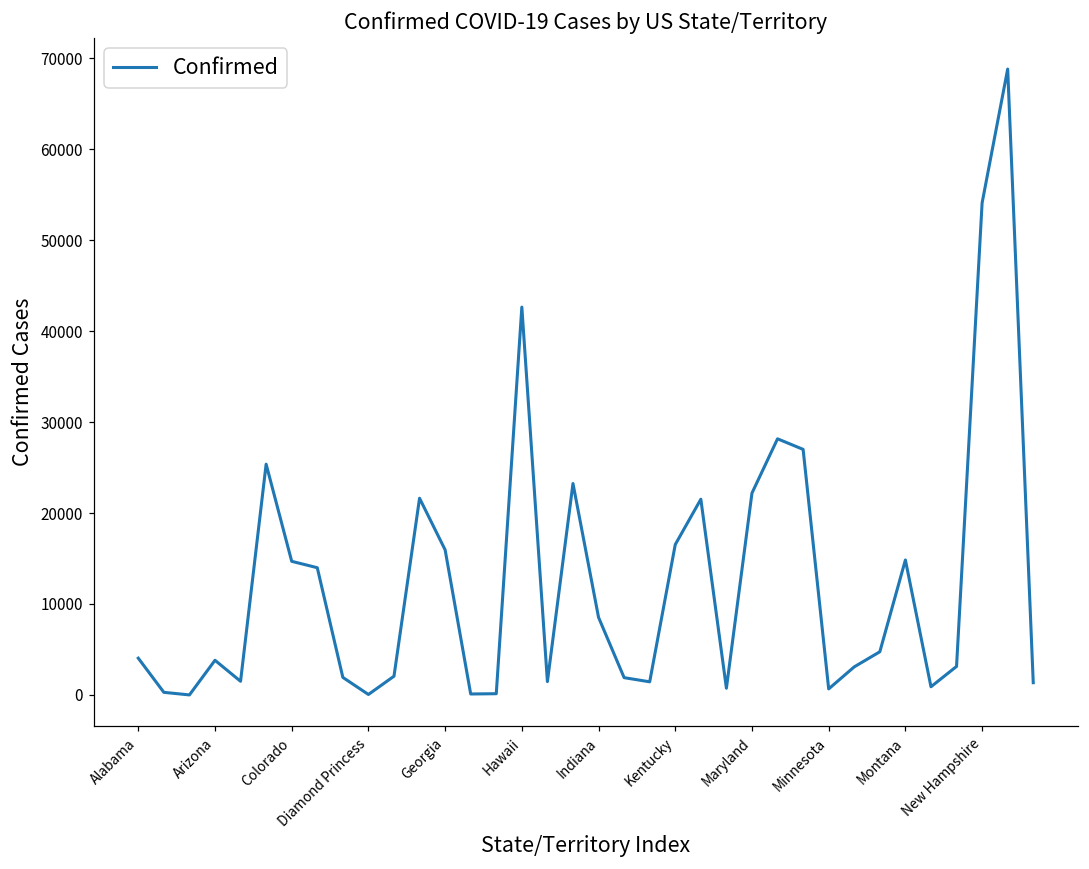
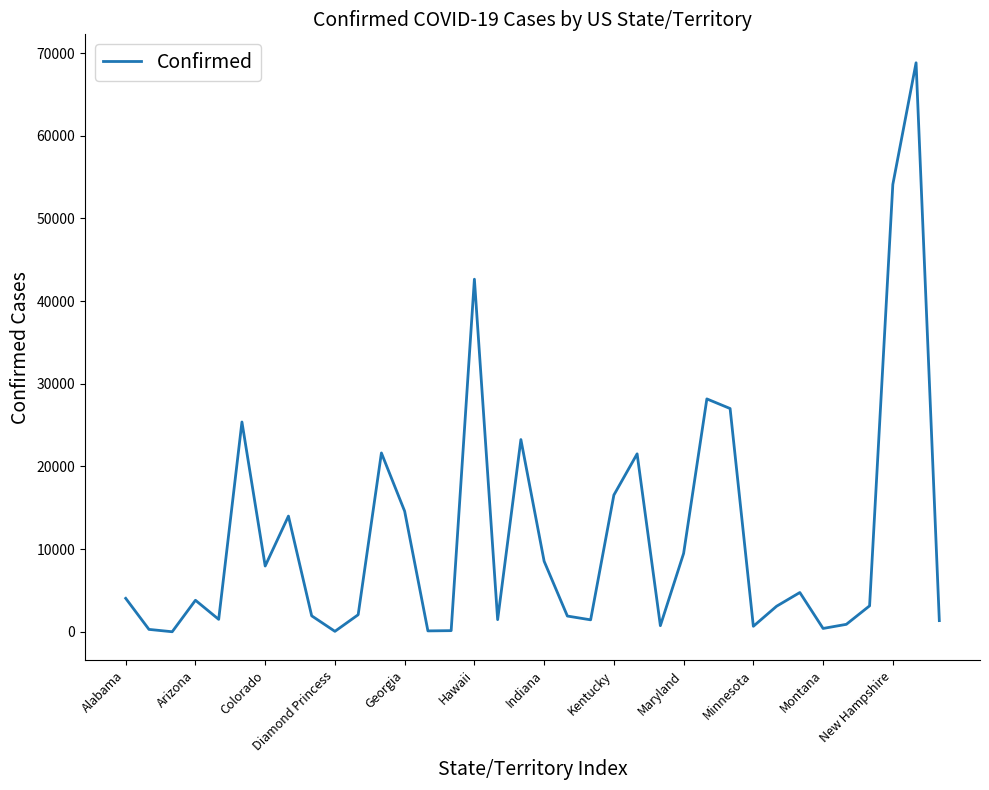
  {
    "Alabama": 4000,
    "Arizona": 4000,
-   "Colorado": 15000,
+   "Colorado": 8000,
    "Diamond Princess": 0,
-   "Georgia": 16000,
+   "Georgia": 15000,
    "Hawaii": 43000,
    "Indiana": 9000,
    "Kentucky": 17000,
-   "Maryland": 22000,
+   "Maryland": 9000,
    "Minnesota": 1000,
-   "Montana": 15000,
+   "Montana": 0,
    "New Hampshire": 54000
  }
